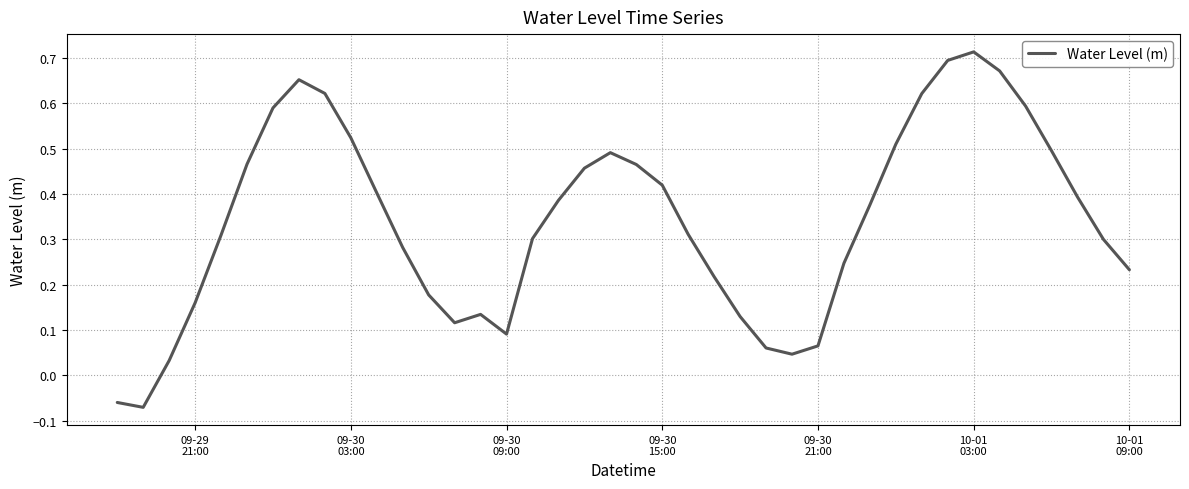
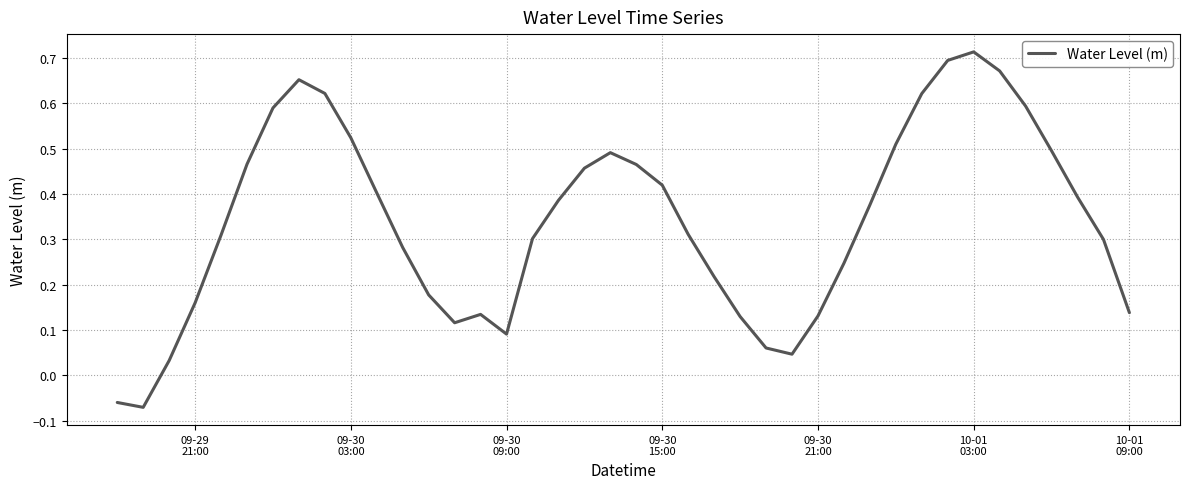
  {
    "09-29 21:00": 0.16,
    "09-30 03:00": 0.52,
    "09-30 09:00": 0.09,
    "09-30 15:00": 0.42,
-   "09-30 21:00": 0.06,
+   "09-30 21:00": 0.13,
    "10-01 03:00": 0.71,
-   "10-01 09:00": 0.23
+   "10-01 09:00": 0.14
  }
